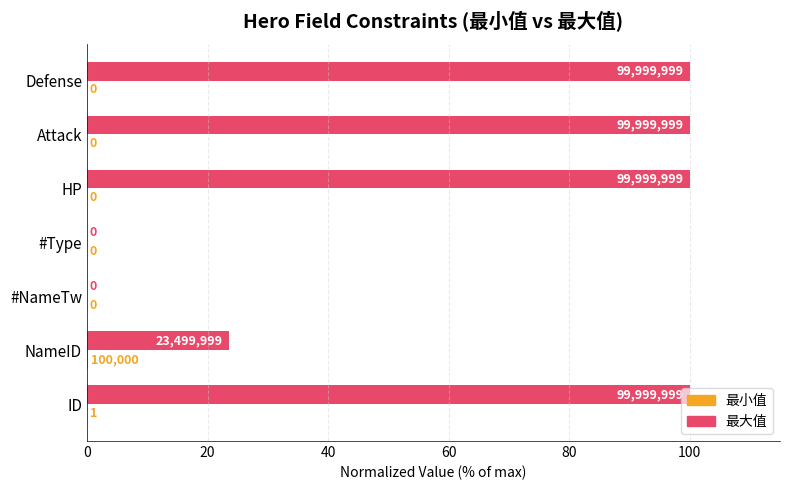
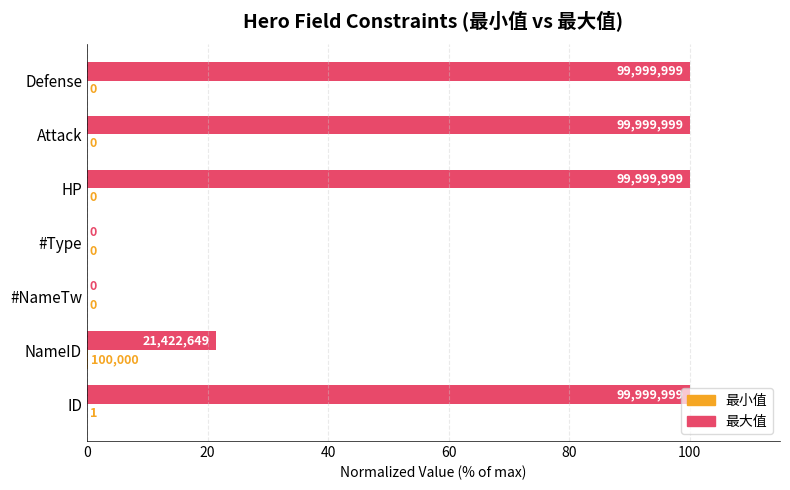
  {
    "最大值": {
      "#Type": "0",
      "#NameTw": "0",
-     "NameID": "23,499,999"
+     "NameID": "21,422,649"
    },
    "最小值": {
      "Defense": "0",
      "Attack": "0",
      "HP": "0",
      "#Type": "0",
      "#NameTw": "0"
    }
  }
